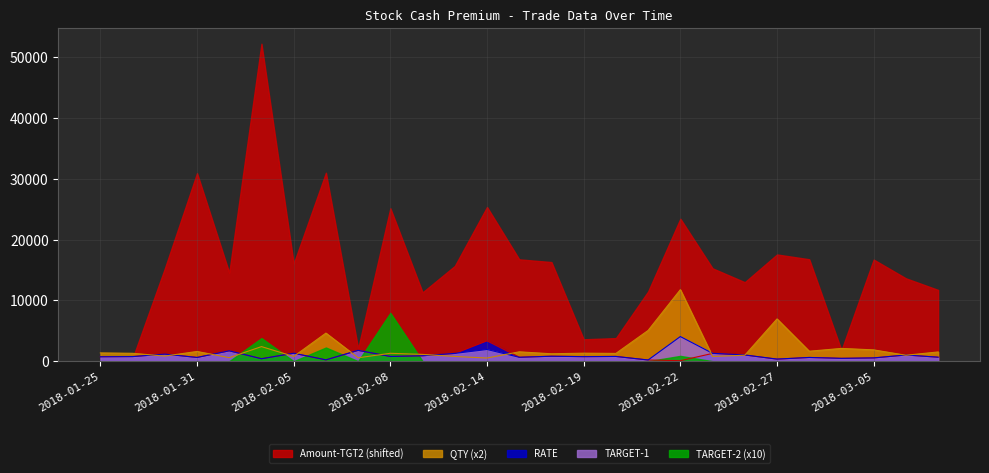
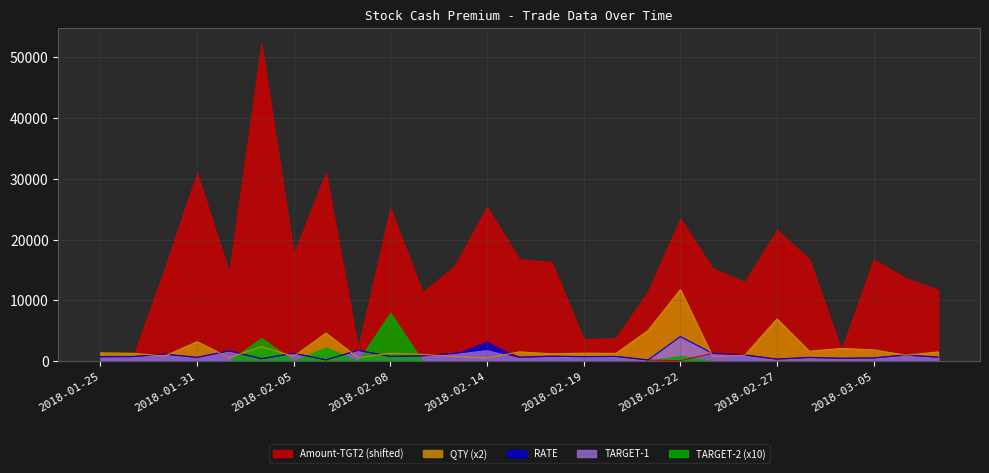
  {
    "Amount-TGT2 (shifted)": {
      "2018-01-31": 31000,
-     "2018-02-05": 16000,
+     "2018-02-05": 18000,
      "2018-02-08": 25000,
      "2018-02-14": 25000,
      "2018-02-19": 4000,
      "2018-02-22": 23000,
-     "2018-02-27": 18000,
+     "2018-02-27": 22000,
      "2018-03-05": 17000
    },
    "RATE": {
      "2018-02-14": 3000,
      "2018-02-22": 0
    },
    "QTY (x2)": {
      "2018-01-25": 1000,
-     "2018-01-31": 2000,
+     "2018-01-31": 3000,
      "2018-02-05": 1000,
      "2018-02-08": 1000,
      "2018-02-14": 1000,
      "2018-02-19": 1000,
      "2018-02-22": 12000,
      "2018-02-27": 7000,
      "2018-03-05": 2000
    },
    "TARGET-1": {
      "2018-02-14": 2000,
      "2018-02-22": 4000
    },
    "TARGET-2 (x10)": {
      "2018-01-31": 0,
      "2018-02-05": 0,
      "2018-02-08": 8000,
      "2018-02-14": 0,
      "2018-02-19": 0,
      "2018-02-22": 1000,
      "2018-03-05": 0
    }
  }
